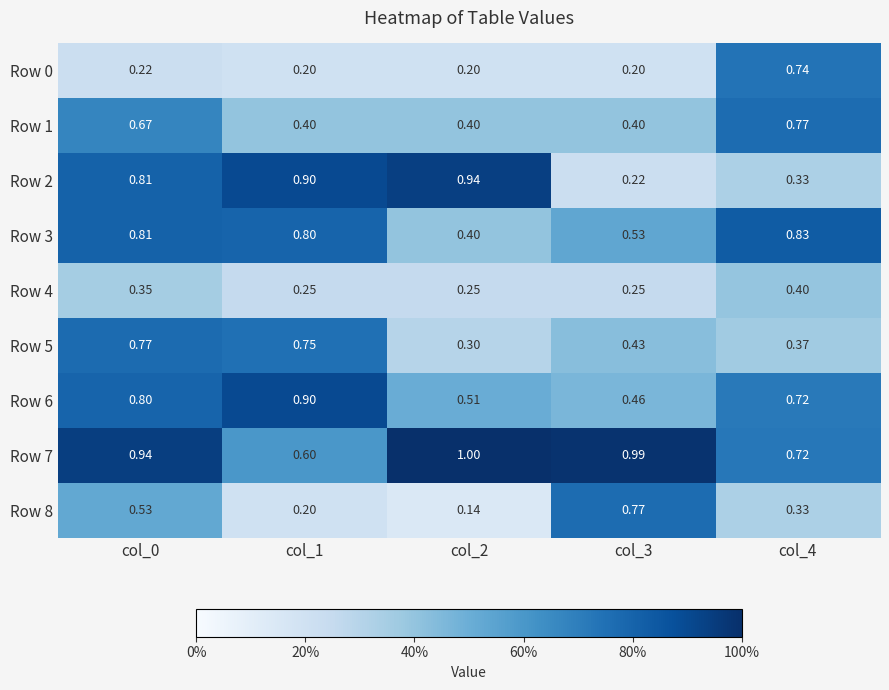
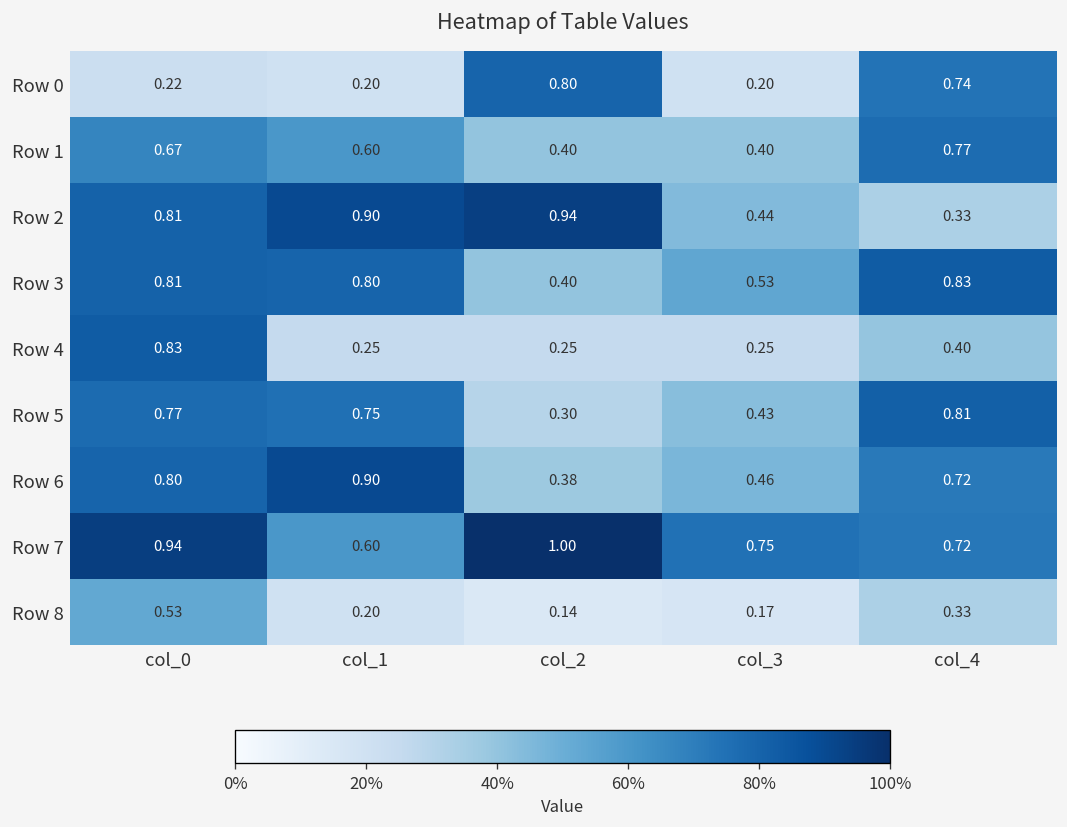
  {
    "Row 0": {
      "col_0": 0.22,
      "col_1": 0.20,
-     "col_2": 0.20,
+     "col_2": 0.80,
      "col_3": 0.20,
      "col_4": 0.74
    },
    "Row 1": {
      "col_0": 0.67,
-     "col_1": 0.40,
+     "col_1": 0.60,
      "col_2": 0.40,
      "col_3": 0.40,
      "col_4": 0.77
    },
    "Row 2": {
      "col_0": 0.81,
      "col_1": 0.90,
      "col_2": 0.94,
-     "col_3": 0.22,
+     "col_3": 0.44,
      "col_4": 0.33
    },
    "Row 3": {
      "col_0": 0.81,
      "col_1": 0.80,
      "col_2": 0.40,
      "col_3": 0.53,
      "col_4": 0.83
    },
    "Row 4": {
-     "col_0": 0.35,
+     "col_0": 0.83,
      "col_1": 0.25,
      "col_2": 0.25,
      "col_3": 0.25,
      "col_4": 0.40
    },
    "Row 5": {
      "col_0": 0.77,
      "col_1": 0.75,
      "col_2": 0.30,
      "col_3": 0.43,
-     "col_4": 0.37
+     "col_4": 0.81
    },
    "Row 6": {
      "col_0": 0.80,
      "col_1": 0.90,
-     "col_2": 0.51,
+     "col_2": 0.38,
      "col_3": 0.46,
      "col_4": 0.72
    },
    "Row 7": {
      "col_0": 0.94,
      "col_1": 0.60,
      "col_2": 1.00,
-     "col_3": 0.99,
+     "col_3": 0.75,
      "col_4": 0.72
    },
    "Row 8": {
      "col_0": 0.53,
      "col_1": 0.20,
      "col_2": 0.14,
-     "col_3": 0.77,
+     "col_3": 0.17,
      "col_4": 0.33
    }
  }
